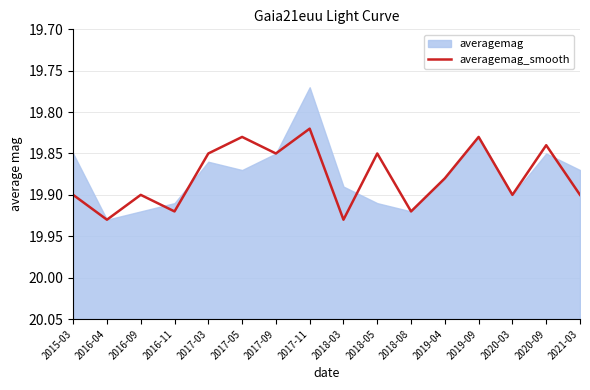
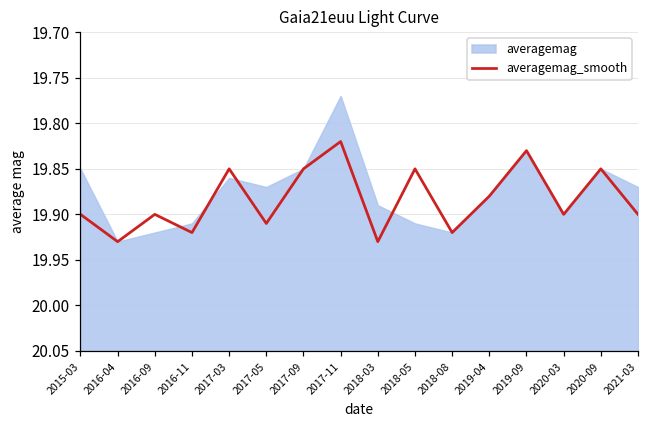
  {
    "averagemag_smooth": {
      "2015-03": 19.90,
      "2016-04": 19.93,
      "2016-09": 19.90,
      "2016-11": 19.92,
      "2017-03": 19.85,
-     "2017-05": 19.83,
+     "2017-05": 19.91,
      "2017-09": 19.85,
      "2017-11": 19.82,
      "2018-03": 19.93,
      "2018-05": 19.85,
      "2018-08": 19.92,
      "2019-04": 19.88,
      "2019-09": 19.83,
      "2020-03": 19.90,
-     "2020-09": 19.84,
+     "2020-09": 19.85,
      "2021-03": 19.90
    }
  }
